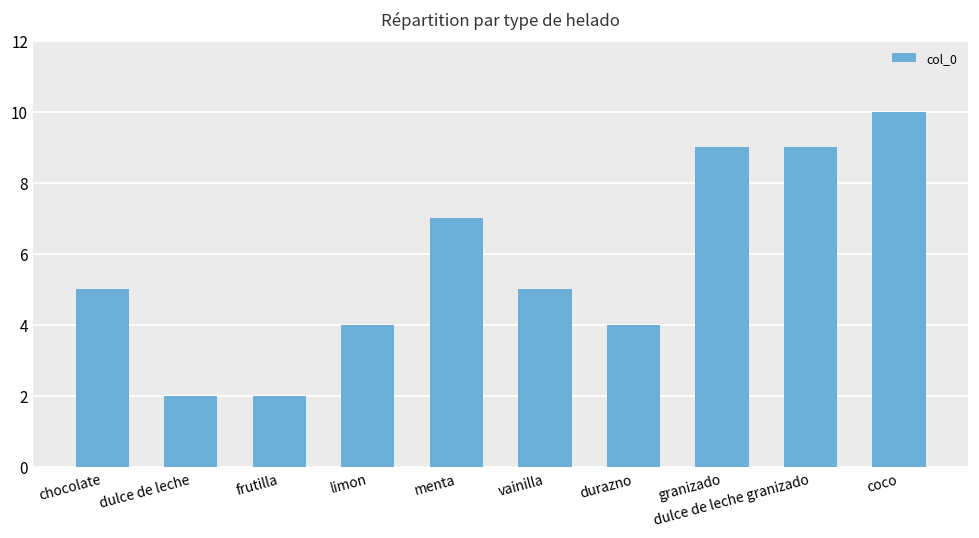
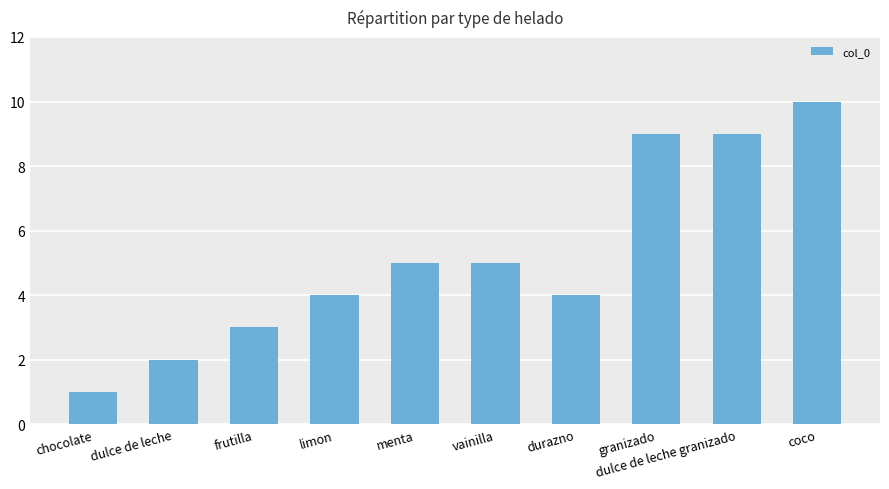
  {
-   "chocolate": 5,
+   "chocolate": 1,
    "dulce de leche": 2,
-   "frutilla": 2,
+   "frutilla": 3,
    "limon": 4,
-   "menta": 7,
+   "menta": 5,
    "vainilla": 5,
    "durazno": 4,
    "granizado": 9,
    "dulce de leche granizado": 9,
    "coco": 10
  }
